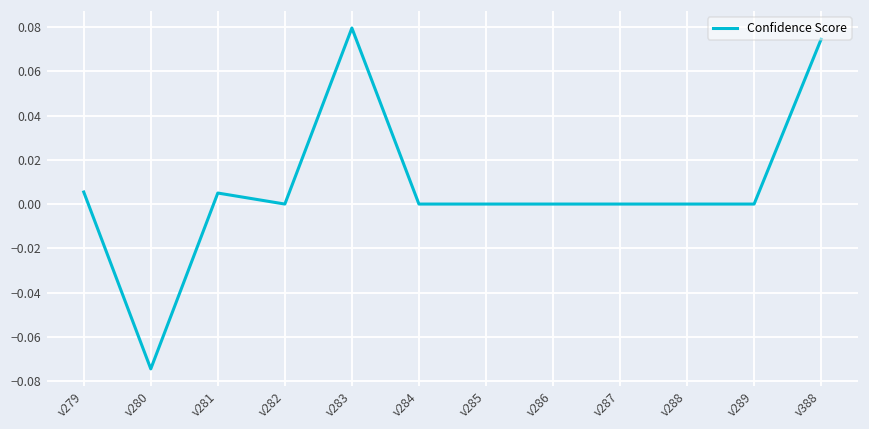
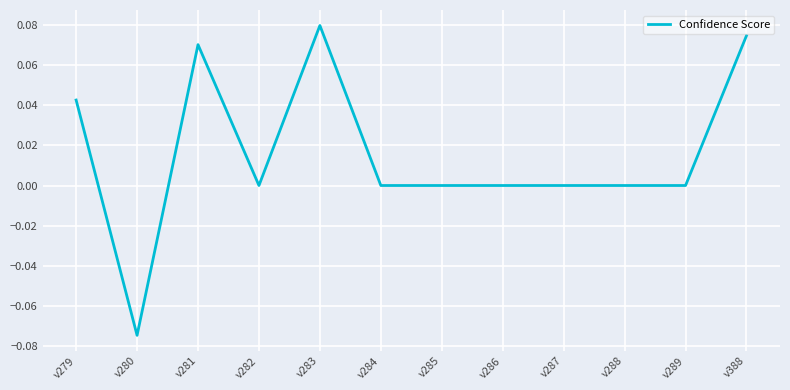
  {
-   "v279": 0.005,
+   "v279": 0.042,
    "v280": -0.074,
-   "v281": 0.005,
+   "v281": 0.070,
    "v282": 0.000,
    "v283": 0.080,
    "v284": 0.000,
    "v285": 0.000,
    "v286": 0.000,
    "v287": 0.000,
    "v288": 0.000,
    "v289": 0.000,
    "v388": 0.074
  }
